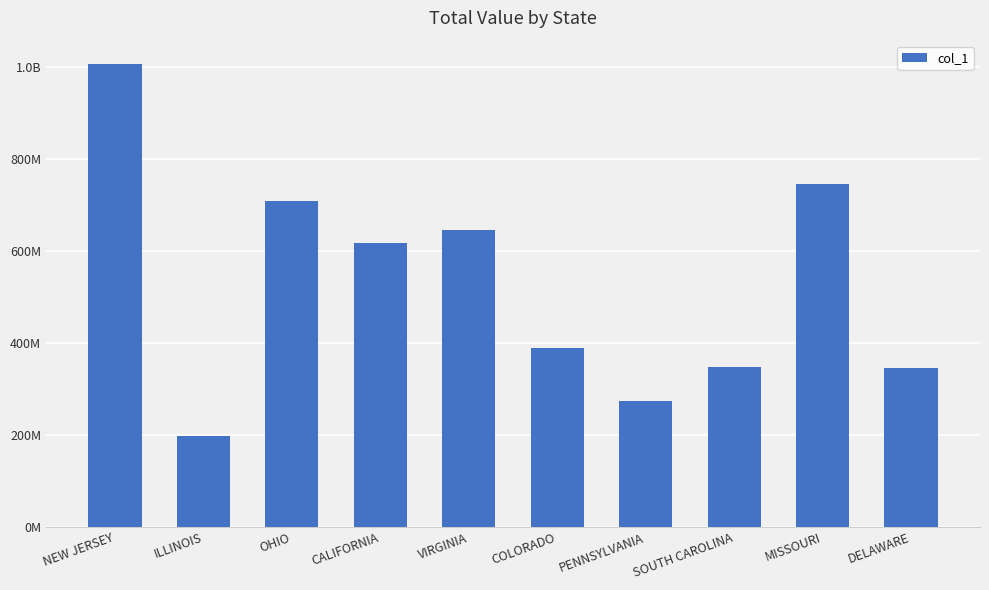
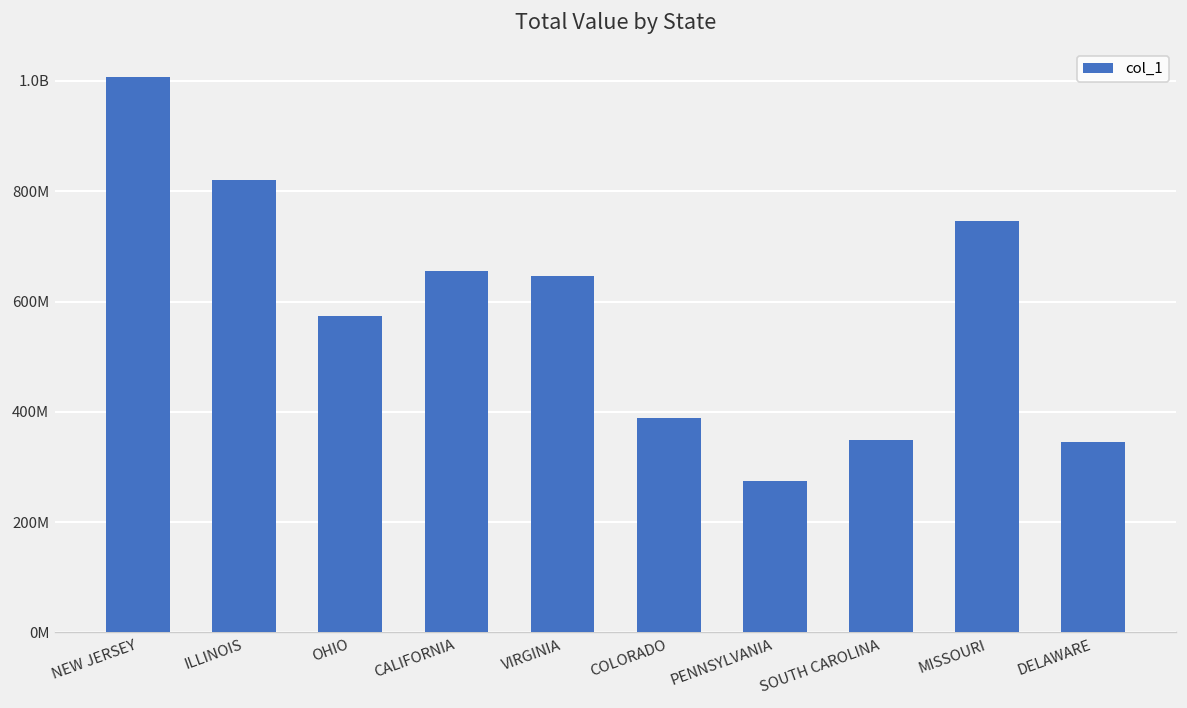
  {
    "NEW JERSEY": 1010000000,
-   "ILLINOIS": 200000000,
-   "OHIO": 710000000,
-   "CALIFORNIA": 620000000,
+   "ILLINOIS": 820000000,
+   "OHIO": 570000000,
+   "CALIFORNIA": 650000000,
    "VIRGINIA": 650000000,
    "COLORADO": 390000000,
    "PENNSYLVANIA": 270000000,
    "SOUTH CAROLINA": 350000000,
    "MISSOURI": 750000000,
    "DELAWARE": 350000000
  }
